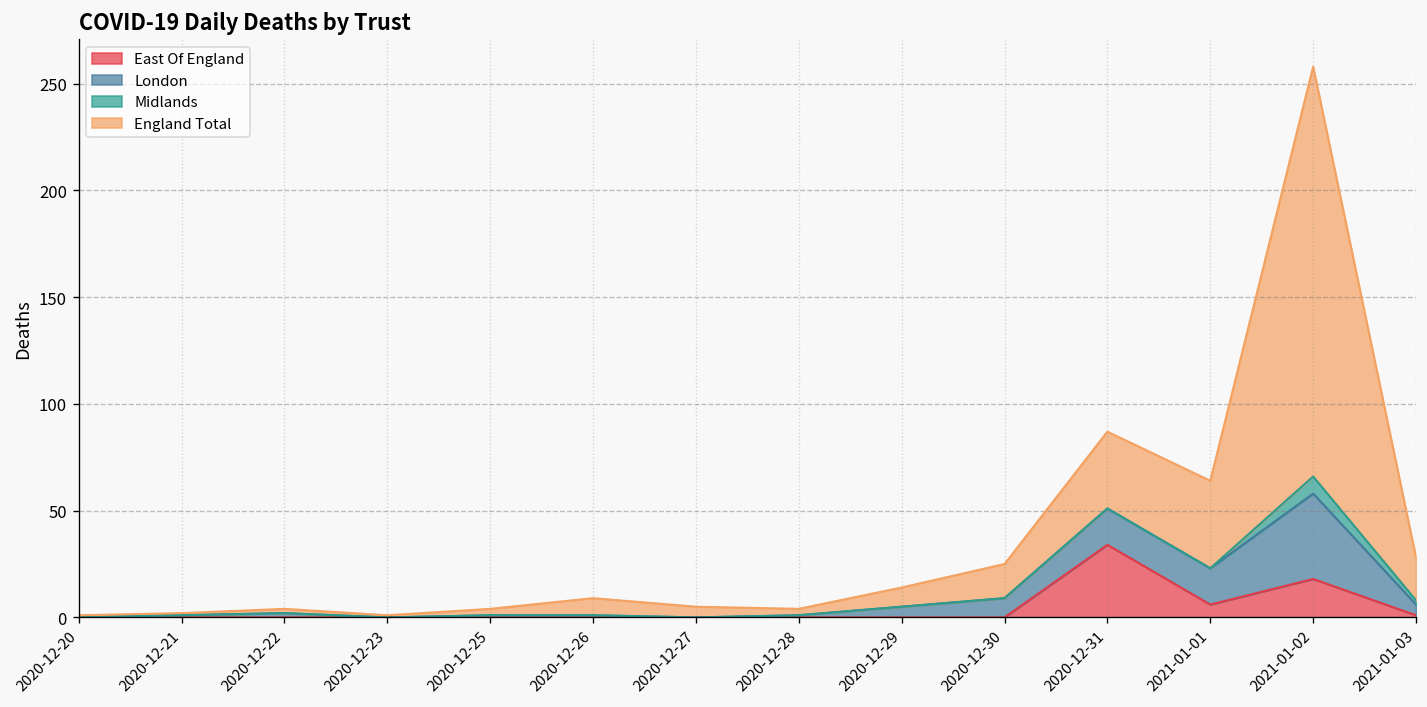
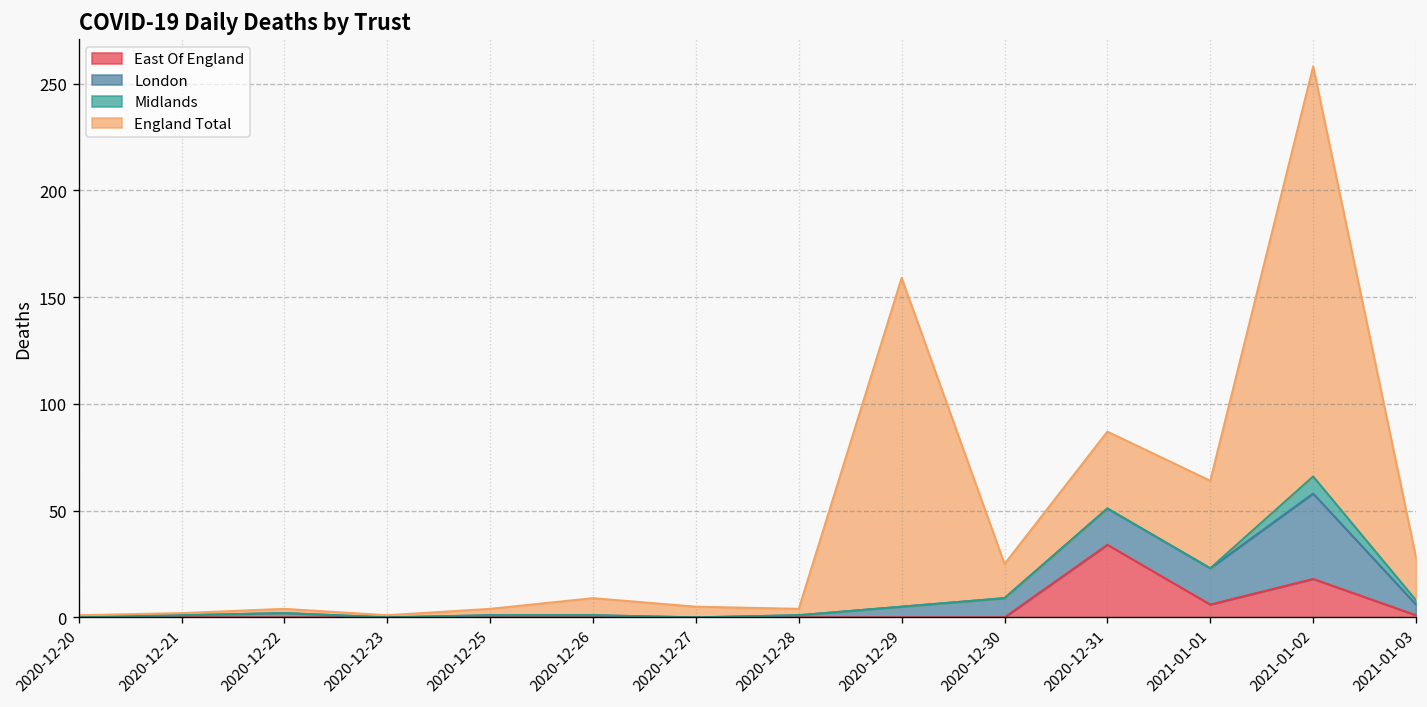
  {
    "East Of England": {
      "2020-12-22": 0,
      "2020-12-29": 0,
      "2020-12-30": 0,
      "2020-12-31": 34,
      "2021-01-01": 6,
      "2021-01-02": 18,
      "2021-01-03": 1
    },
    "England Total": {
      "2020-12-22": 2,
      "2020-12-25": 3,
      "2020-12-26": 8,
      "2020-12-27": 5,
      "2020-12-28": 3,
-     "2020-12-29": 9,
+     "2020-12-29": 154,
      "2020-12-30": 16,
      "2020-12-31": 36,
      "2021-01-01": 41,
      "2021-01-02": 192,
      "2021-01-03": 20
    }
  }
